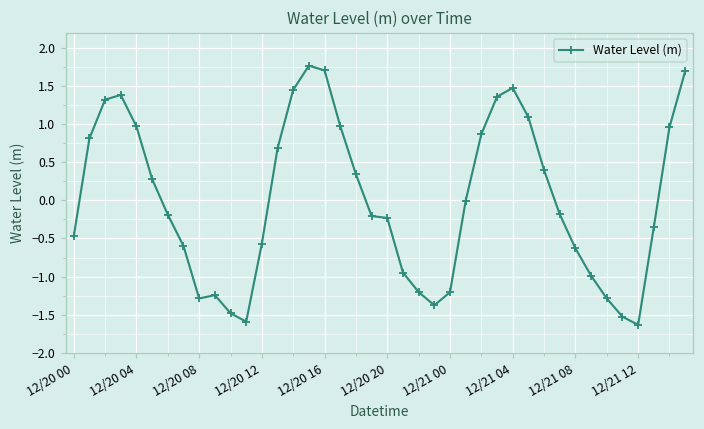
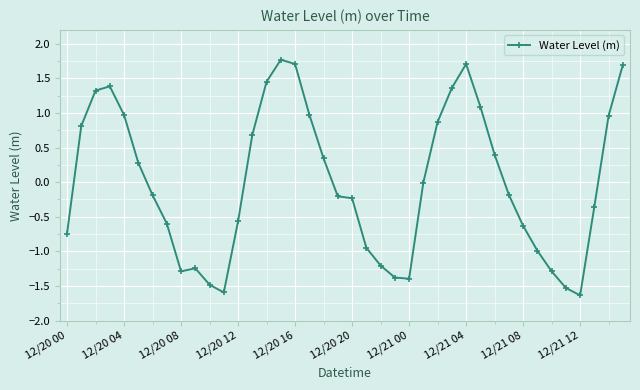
  {
-   "12/20 00": -0.5,
+   "12/20 00": -0.7,
    "12/20 04": 1.0,
    "12/20 08": -1.3,
    "12/20 12": -0.6,
    "12/20 16": 1.7,
    "12/20 20": -0.2,
-   "12/21 00": -1.2,
-   "12/21 04": 1.5,
+   "12/21 00": -1.4,
+   "12/21 04": 1.7,
    "12/21 08": -0.6,
    "12/21 12": -1.6
  }
